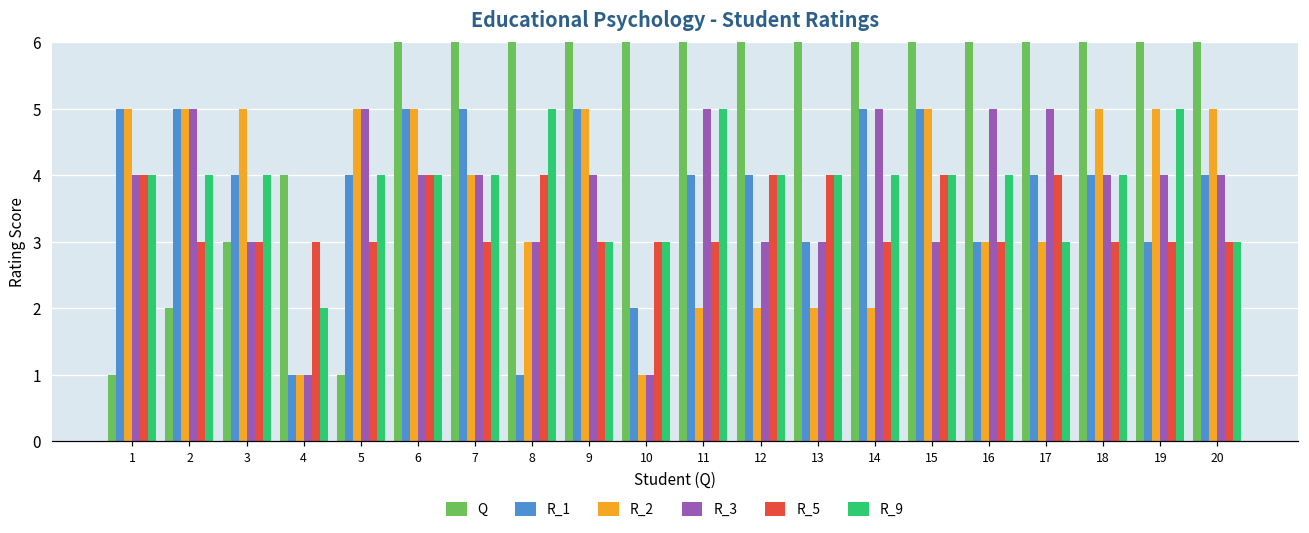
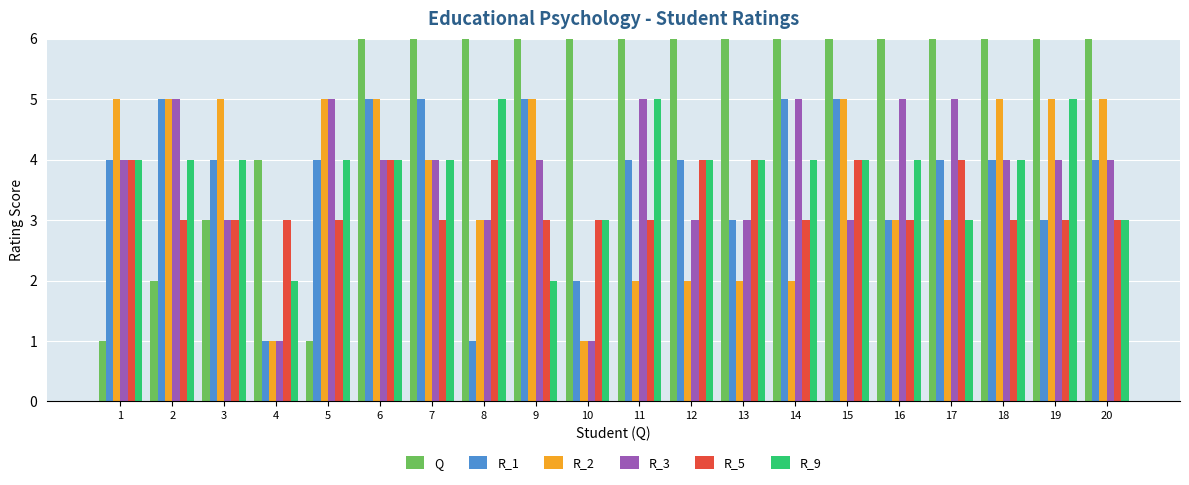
  {
    "Q": {
      "1": 1,
      "2": 2,
      "3": 3,
      "4": 4,
      "5": 1,
      "6": 6
    },
    "R_1": {
-     "1": 5,
+     "1": 4,
      "2": 5,
      "3": 4,
      "4": 1,
      "5": 4,
      "6": 5,
      "7": 5,
      "8": 1,
      "9": 5,
      "10": 2,
      "11": 4,
      "12": 4,
      "13": 3,
      "14": 5,
      "15": 5,
      "16": 3,
      "17": 4,
      "18": 4,
      "19": 3,
      "20": 4
    },
    "R_2": {
      "1": 5,
      "2": 5,
      "3": 5,
      "4": 1,
      "5": 5,
      "6": 5,
      "7": 4,
      "8": 3,
      "9": 5,
      "10": 1,
      "11": 2,
      "12": 2,
      "13": 2,
      "14": 2,
      "15": 5,
      "16": 3,
      "17": 3,
      "18": 5,
      "19": 5,
      "20": 5
    },
    "R_3": {
      "1": 4,
      "2": 5,
      "3": 3,
      "4": 1,
      "5": 5,
      "6": 4,
      "7": 4,
      "8": 3,
      "9": 4,
      "10": 1,
      "11": 5,
      "12": 3,
      "13": 3,
      "14": 5,
      "15": 3,
      "16": 5,
      "17": 5,
      "18": 4,
      "19": 4,
      "20": 4
    },
    "R_5": {
      "1": 4,
      "2": 3,
      "3": 3,
      "4": 3,
      "5": 3,
      "6": 4,
      "7": 3,
      "8": 4,
      "9": 3,
      "10": 3,
      "11": 3,
      "12": 4,
      "13": 4,
      "14": 3,
      "15": 4,
      "16": 3,
      "17": 4,
      "18": 3,
      "19": 3,
      "20": 3
    },
    "R_9": {
      "1": 4,
      "2": 4,
      "3": 4,
      "4": 2,
      "5": 4,
      "6": 4,
      "7": 4,
      "8": 5,
-     "9": 3,
+     "9": 2,
      "10": 3,
      "11": 5,
      "12": 4,
      "13": 4,
      "14": 4,
      "15": 4,
      "16": 4,
      "17": 3,
      "18": 4,
      "19": 5,
      "20": 3
    }
  }
